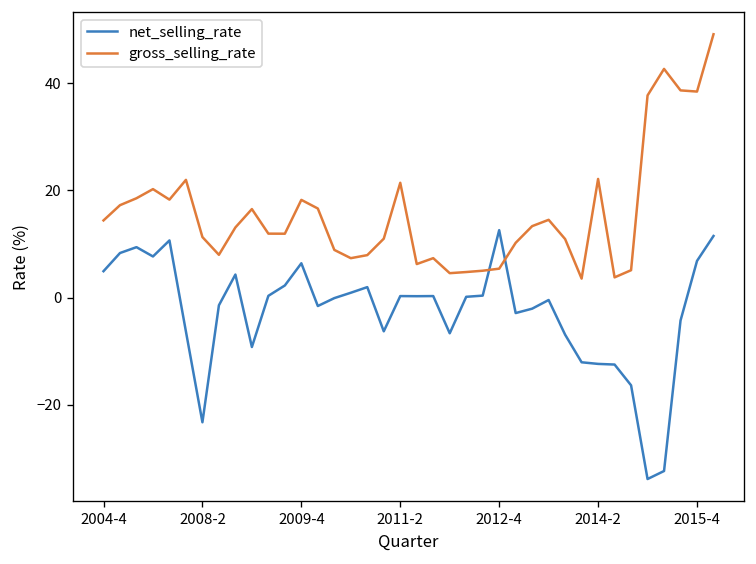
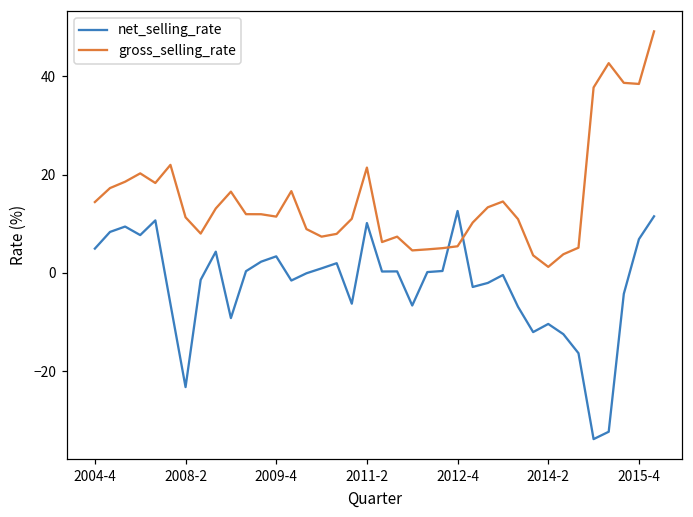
  {
    "net_selling_rate": {
      "2004-4": 5,
      "2008-2": -23,
-     "2009-4": 6,
-     "2011-2": 0,
+     "2009-4": 3,
+     "2011-2": 10,
      "2012-4": 13,
-     "2014-2": -12,
+     "2014-2": -10,
      "2015-4": 7
    },
    "gross_selling_rate": {
      "2004-4": 14,
      "2008-2": 11,
-     "2009-4": 18,
+     "2009-4": 11,
      "2011-2": 21,
      "2012-4": 5,
-     "2014-2": 22,
+     "2014-2": 1,
      "2015-4": 38
    }
  }
